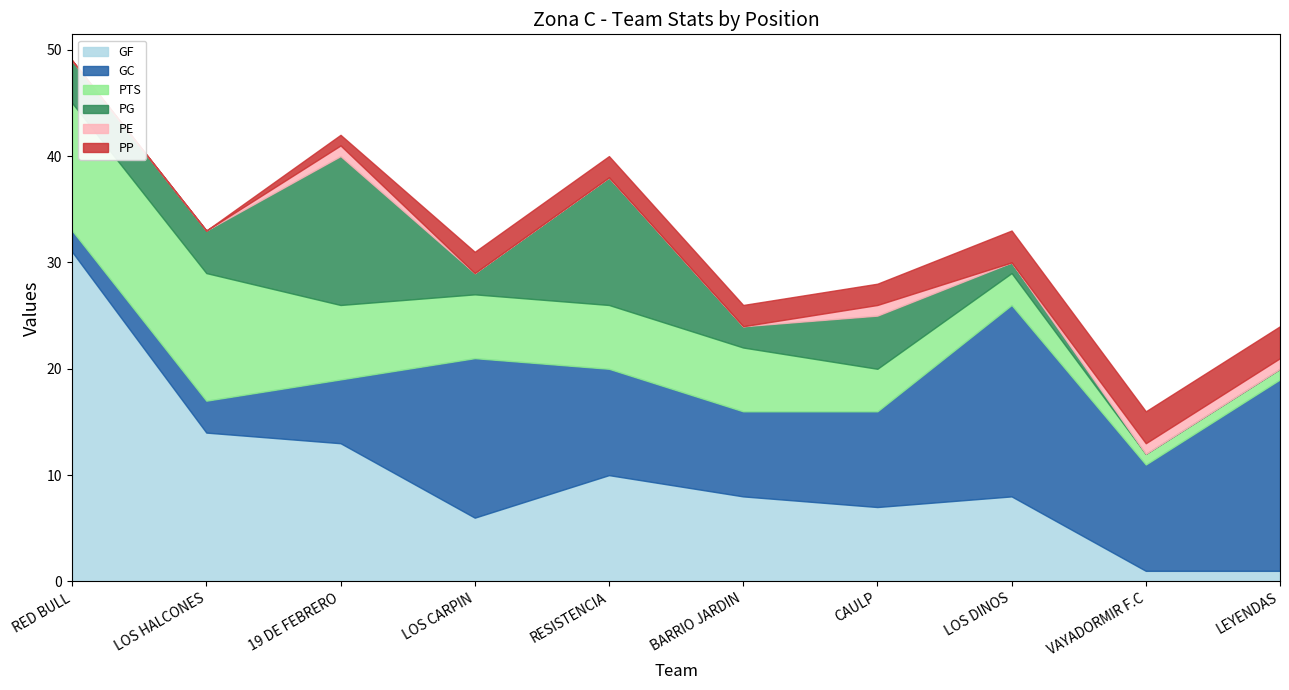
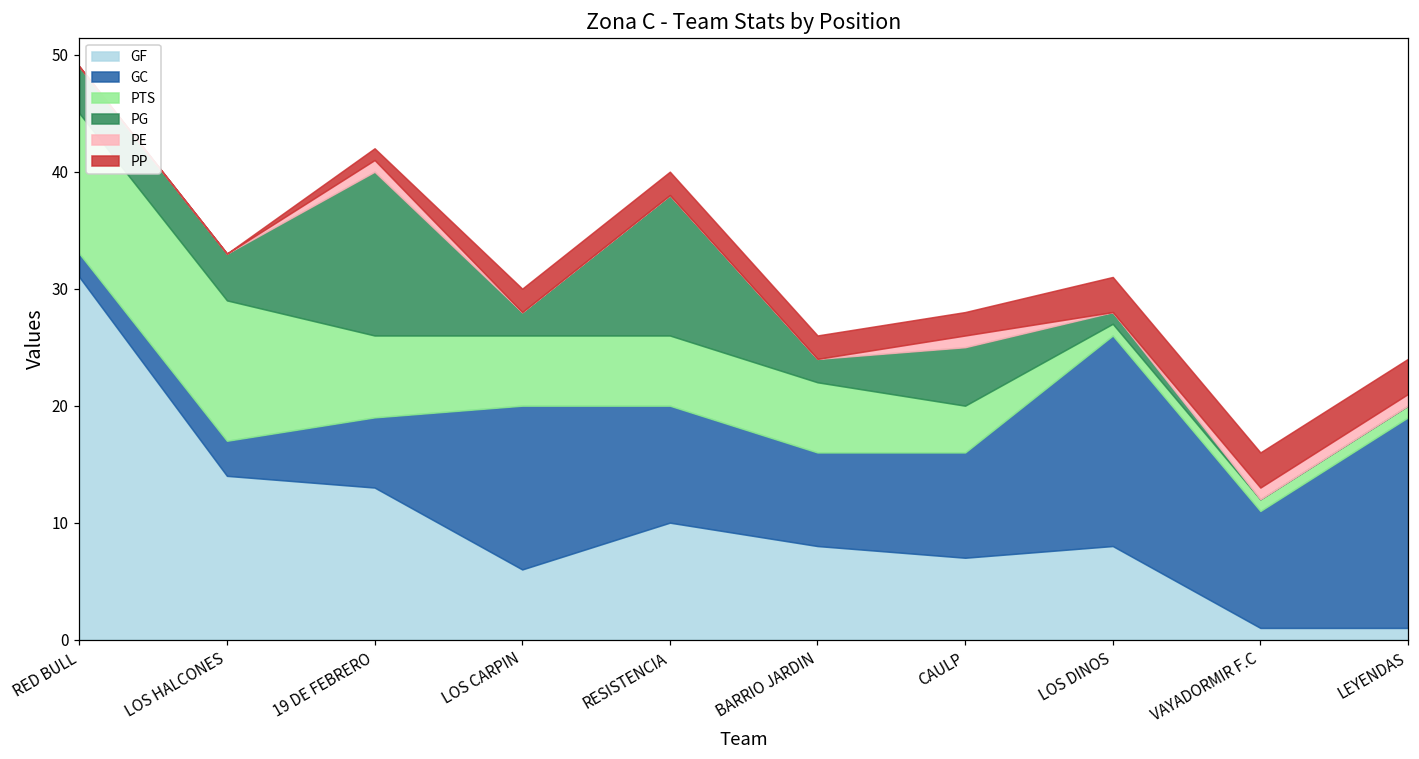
  {
    "GF": {
      "RED BULL": 31,
      "LOS HALCONES": 14,
      "19 DE FEBRERO": 13,
      "LOS CARPIN": 6,
      "RESISTENCIA": 10,
      "BARRIO JARDIN": 8,
      "CAULP": 7,
      "LOS DINOS": 8,
      "VAYADORMIR F.C": 1,
      "LEYENDAS": 1
    },
    "GC": {
      "RED BULL": 2,
      "LOS HALCONES": 3,
      "19 DE FEBRERO": 6,
-     "LOS CARPIN": 15,
+     "LOS CARPIN": 14,
      "RESISTENCIA": 10,
      "BARRIO JARDIN": 8,
      "CAULP": 9,
      "LOS DINOS": 18,
      "VAYADORMIR F.C": 10,
      "LEYENDAS": 18
    },
    "PTS": {
      "RED BULL": 12,
      "LOS HALCONES": 12,
      "19 DE FEBRERO": 7,
      "LOS CARPIN": 6,
      "RESISTENCIA": 6,
      "BARRIO JARDIN": 6,
      "CAULP": 4,
-     "LOS DINOS": 3
+     "LOS DINOS": 1
    },
    "PG": {
      "19 DE FEBRERO": 14,
      "CAULP": 5
    },
    "PE": {
      "19 DE FEBRERO": 1,
      "CAULP": 1,
      "VAYADORMIR F.C": 1,
      "LEYENDAS": 1
    },
    "PP": {
      "19 DE FEBRERO": 1,
      "LOS CARPIN": 2,
      "RESISTENCIA": 2,
      "BARRIO JARDIN": 2,
      "CAULP": 2,
      "LOS DINOS": 3,
      "VAYADORMIR F.C": 3,
      "LEYENDAS": 3
    }
  }
